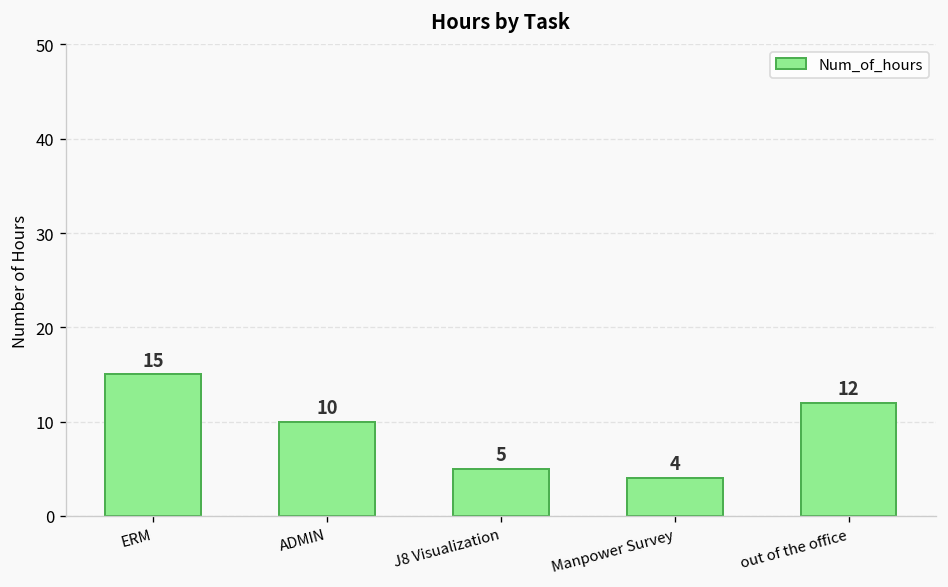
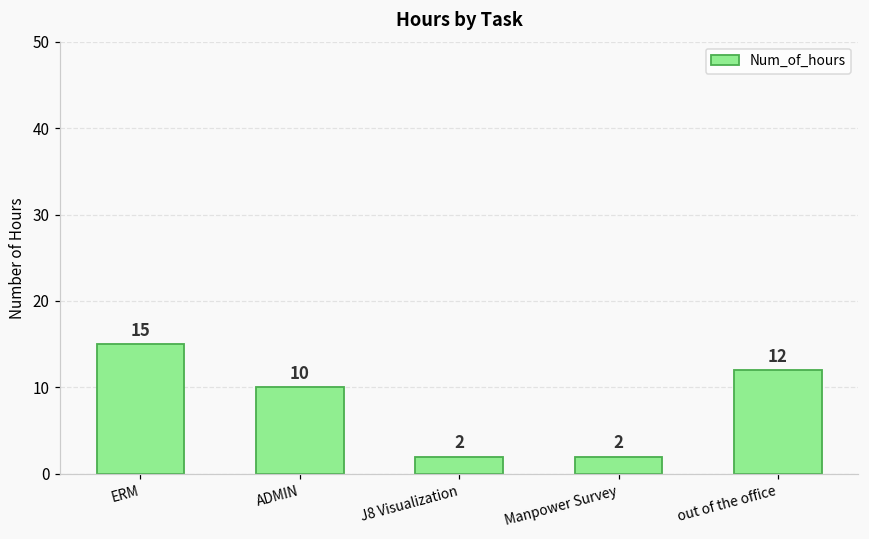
  {
    "ERM": 15,
    "ADMIN": 10,
-   "J8 Visualization": 5,
-   "Manpower Survey": 4,
+   "J8 Visualization": 2,
+   "Manpower Survey": 2,
    "out of the office": 12
  }
